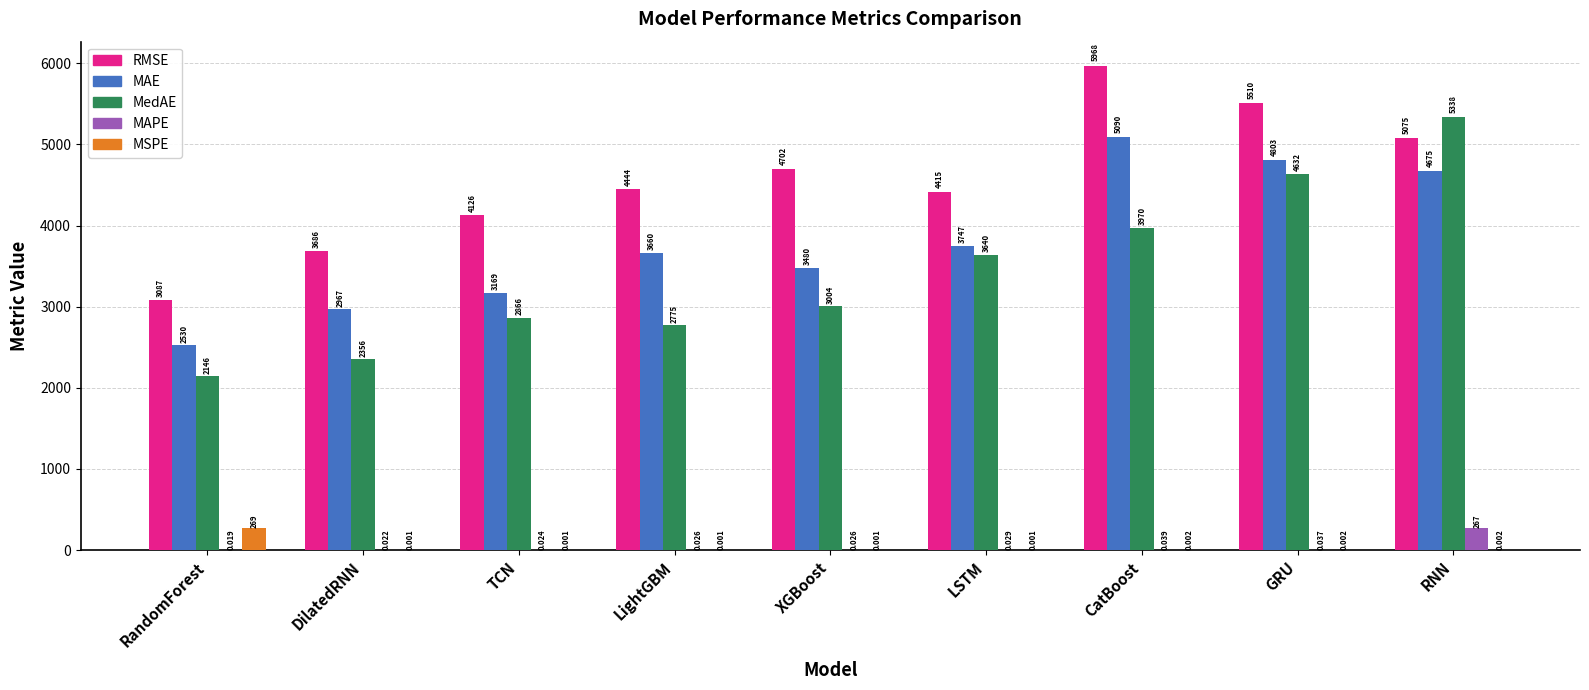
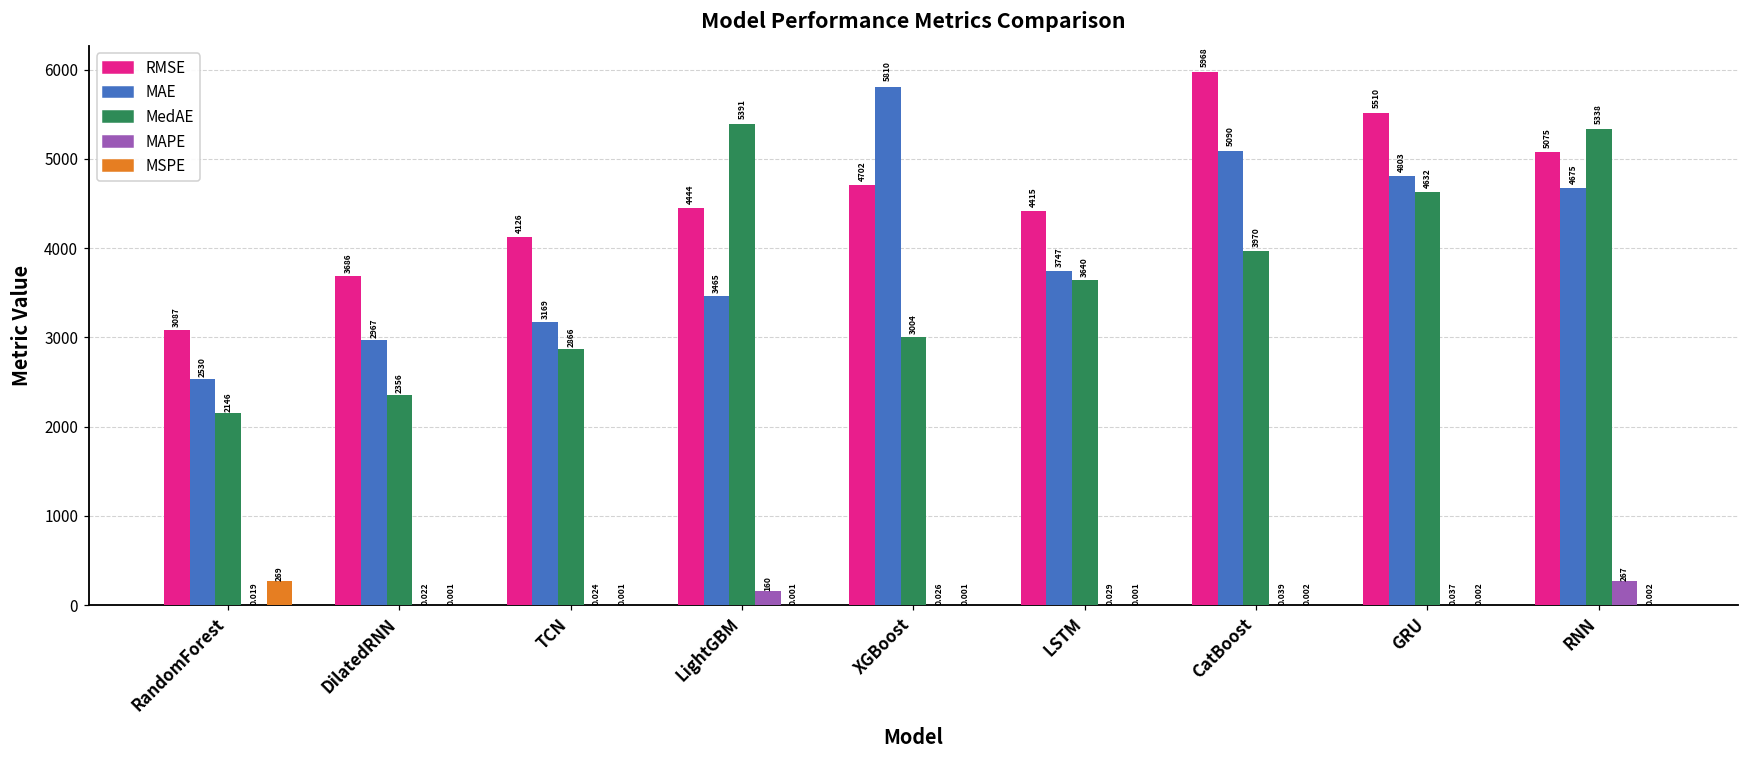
  {
    "RMSE": {
      "RandomForest": 3087,
      "DilatedRNN": 3686,
      "TCN": 4126,
      "LightGBM": 4444,
      "XGBoost": 4702,
      "LSTM": 4415,
      "CatBoost": 5968,
      "GRU": 5510,
      "RNN": 5075
    },
    "MAE": {
      "RandomForest": 2530,
      "DilatedRNN": 2967,
      "TCN": 3169,
-     "LightGBM": 3660,
-     "XGBoost": 3480,
+     "LightGBM": 3465,
+     "XGBoost": 5810,
      "LSTM": 3747,
      "CatBoost": 5090,
      "GRU": 4803,
      "RNN": 4675
    },
    "MedAE": {
      "RandomForest": 2146,
      "DilatedRNN": 2356,
      "TCN": 2866,
-     "LightGBM": 2775,
+     "LightGBM": 5391,
      "XGBoost": 3004,
      "LSTM": 3640,
      "CatBoost": 3970,
      "GRU": 4632,
      "RNN": 5338
    },
    "MAPE": {
      "RandomForest": 0.019,
      "DilatedRNN": 0.022,
      "TCN": 0.024,
-     "LightGBM": 0.026,
+     "LightGBM": 160,
      "XGBoost": 0.026,
      "LSTM": 0.029,
      "CatBoost": 0.039,
      "GRU": 0.037,
      "RNN": 267
    },
    "MSPE": {
      "RandomForest": 269,
      "DilatedRNN": 0.001,
      "TCN": 0.001,
      "LightGBM": 0.001,
      "XGBoost": 0.001,
      "LSTM": 0.001,
      "CatBoost": 0.002,
      "GRU": 0.002,
      "RNN": 0.002
    }
  }
